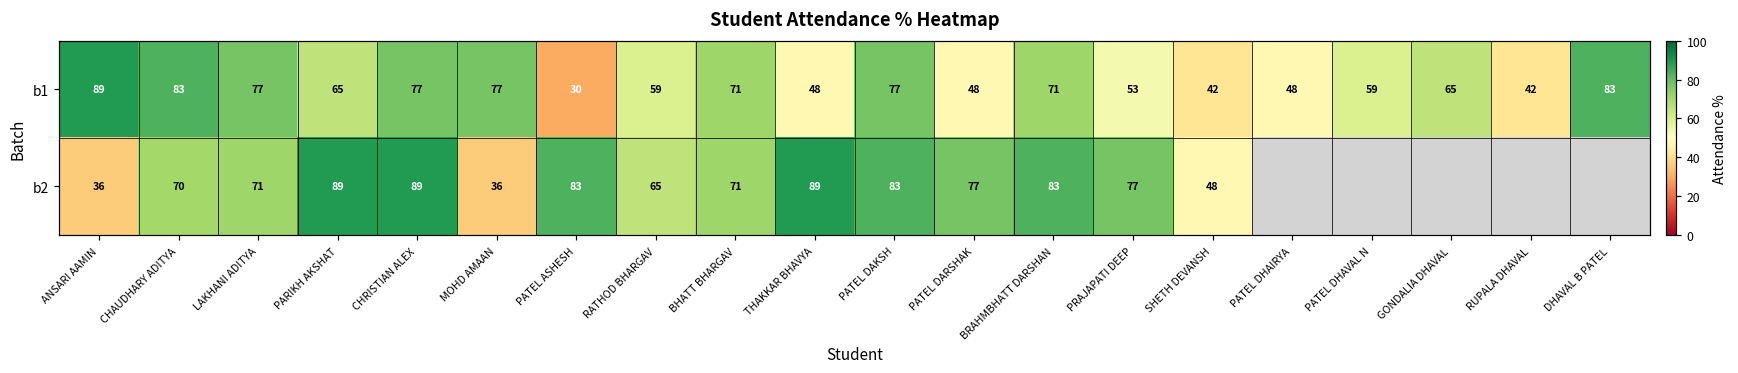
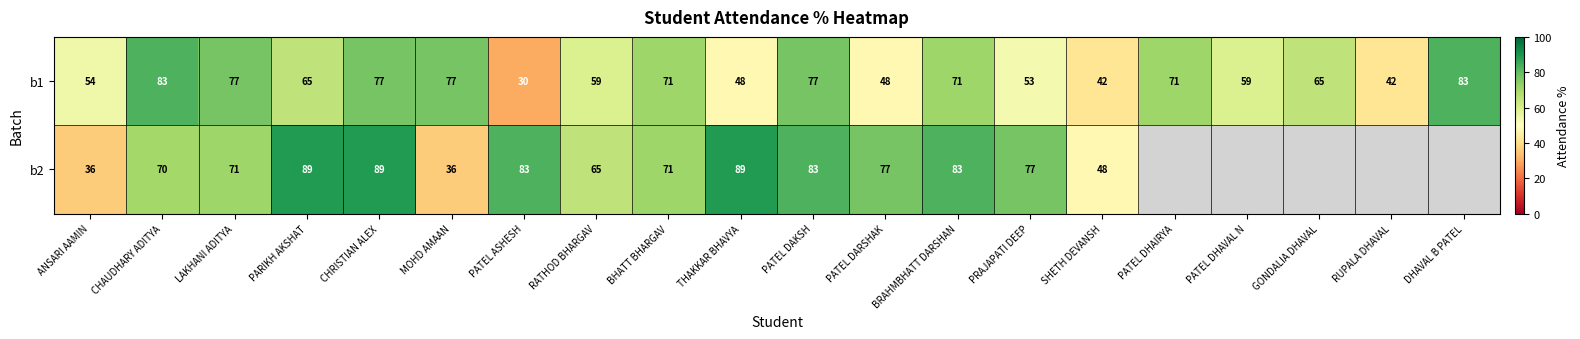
  {
    "b1": {
-     "ANSARI AAMIN": 89,
+     "ANSARI AAMIN": 54,
      "CHAUDHARY ADITYA": 83,
      "LAKHANI ADITYA": 77,
      "PARIKH AKSHAT": 65,
      "CHRISTIAN ALEX": 77,
      "MOHD AMAAN": 77,
      "PATEL ASHESH": 30,
      "RATHOD BHARGAV": 59,
      "BHATT BHARGAV": 71,
      "THAKKAR BHAVYA": 48,
      "PATEL DAKSH": 77,
      "PATEL DARSHAK": 48,
      "BRAHMBHATT DARSHAN": 71,
      "PRAJAPATI DEEP": 53,
      "SHETH DEVANSH": 42,
-     "PATEL DHAIRYA": 48,
+     "PATEL DHAIRYA": 71,
      "PATEL DHAVAL N": 59,
      "GONDALIA DHAVAL": 65,
      "RUPALA DHAVAL": 42,
      "DHAVAL B PATEL": 83
    },
    "b2": {
      "ANSARI AAMIN": 36,
      "CHAUDHARY ADITYA": 70,
      "LAKHANI ADITYA": 71,
      "PARIKH AKSHAT": 89,
      "CHRISTIAN ALEX": 89,
      "MOHD AMAAN": 36,
      "PATEL ASHESH": 83,
      "RATHOD BHARGAV": 65,
      "BHATT BHARGAV": 71,
      "THAKKAR BHAVYA": 89,
      "PATEL DAKSH": 83,
      "PATEL DARSHAK": 77,
      "BRAHMBHATT DARSHAN": 83,
      "PRAJAPATI DEEP": 77,
      "SHETH DEVANSH": 48
    }
  }
